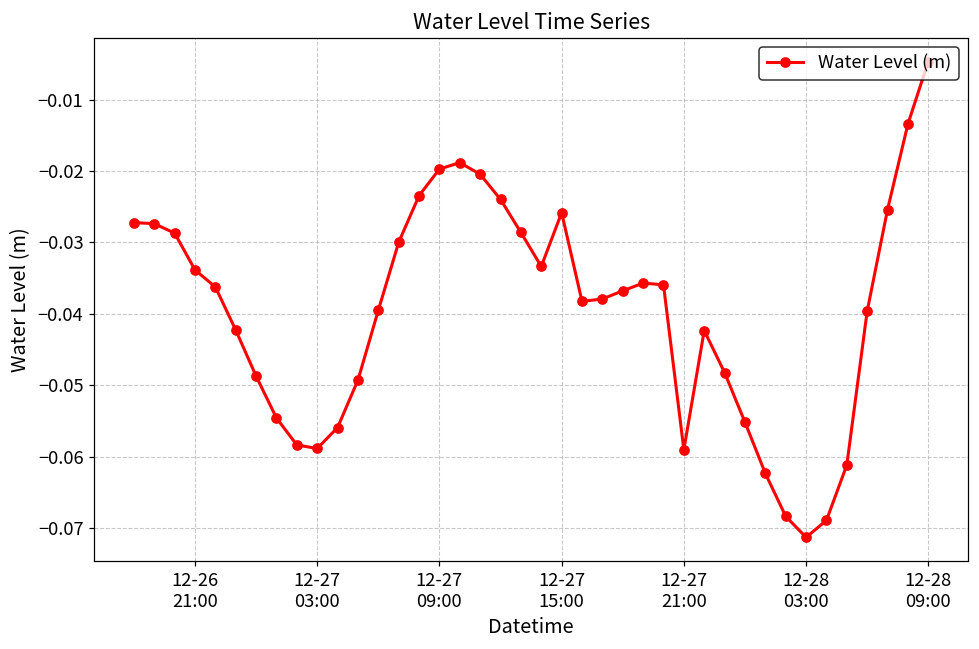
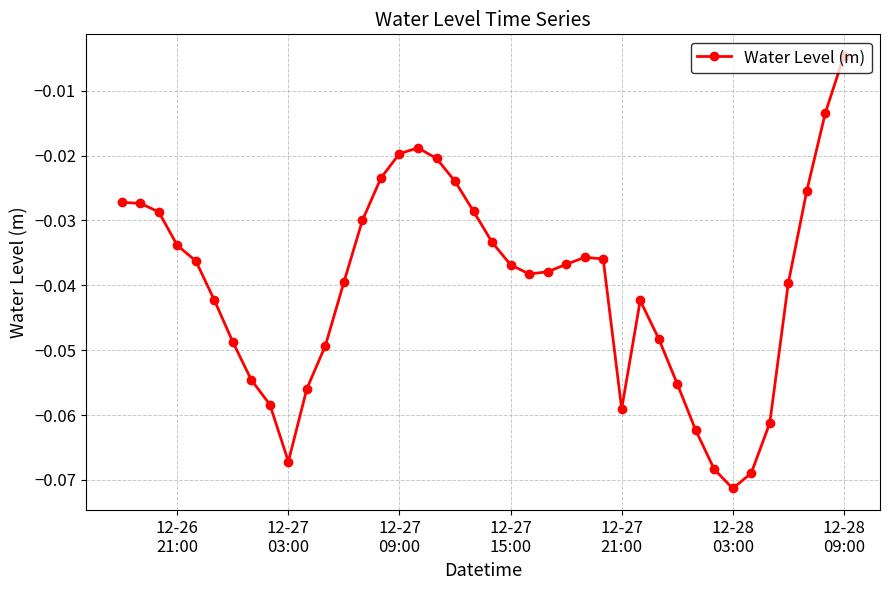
  {
    "12-26 21:00": -0.034,
-   "12-27 03:00": -0.059,
+   "12-27 03:00": -0.067,
    "12-27 09:00": -0.020,
-   "12-27 15:00": -0.026,
+   "12-27 15:00": -0.037,
    "12-27 21:00": -0.059,
    "12-28 03:00": -0.071
  }
